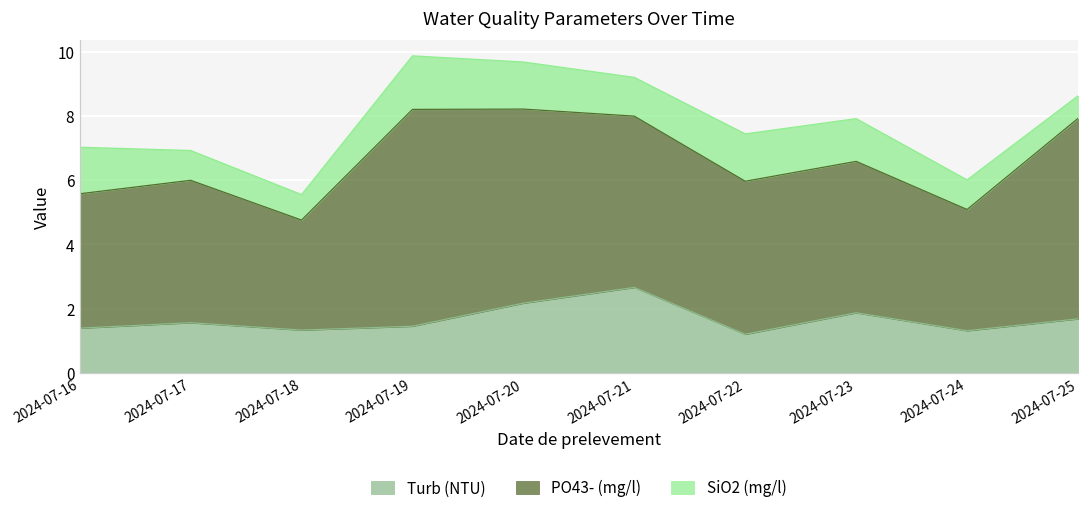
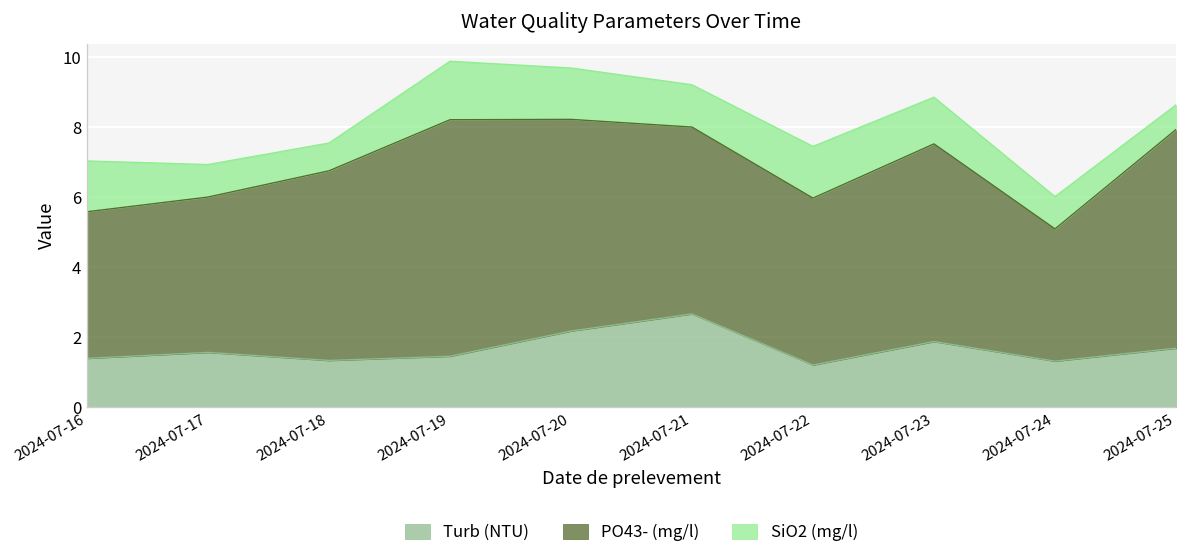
  {
    "PO43- (mg/l)": {
      "2024-07-16": 4.2,
      "2024-07-17": 4.4,
-     "2024-07-18": 3.4,
+     "2024-07-18": 5.4,
      "2024-07-19": 6.8,
      "2024-07-20": 6.0,
      "2024-07-21": 5.3,
      "2024-07-22": 4.8,
-     "2024-07-23": 4.7,
+     "2024-07-23": 5.7,
      "2024-07-24": 3.8,
      "2024-07-25": 6.3
    }
  }
